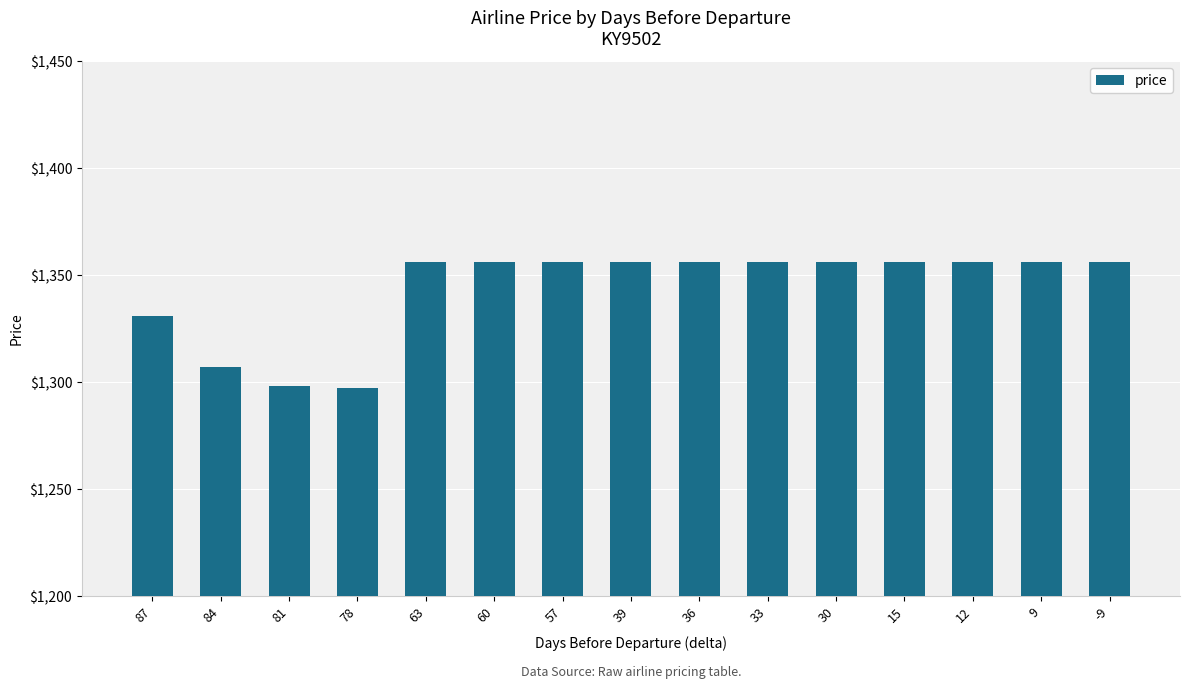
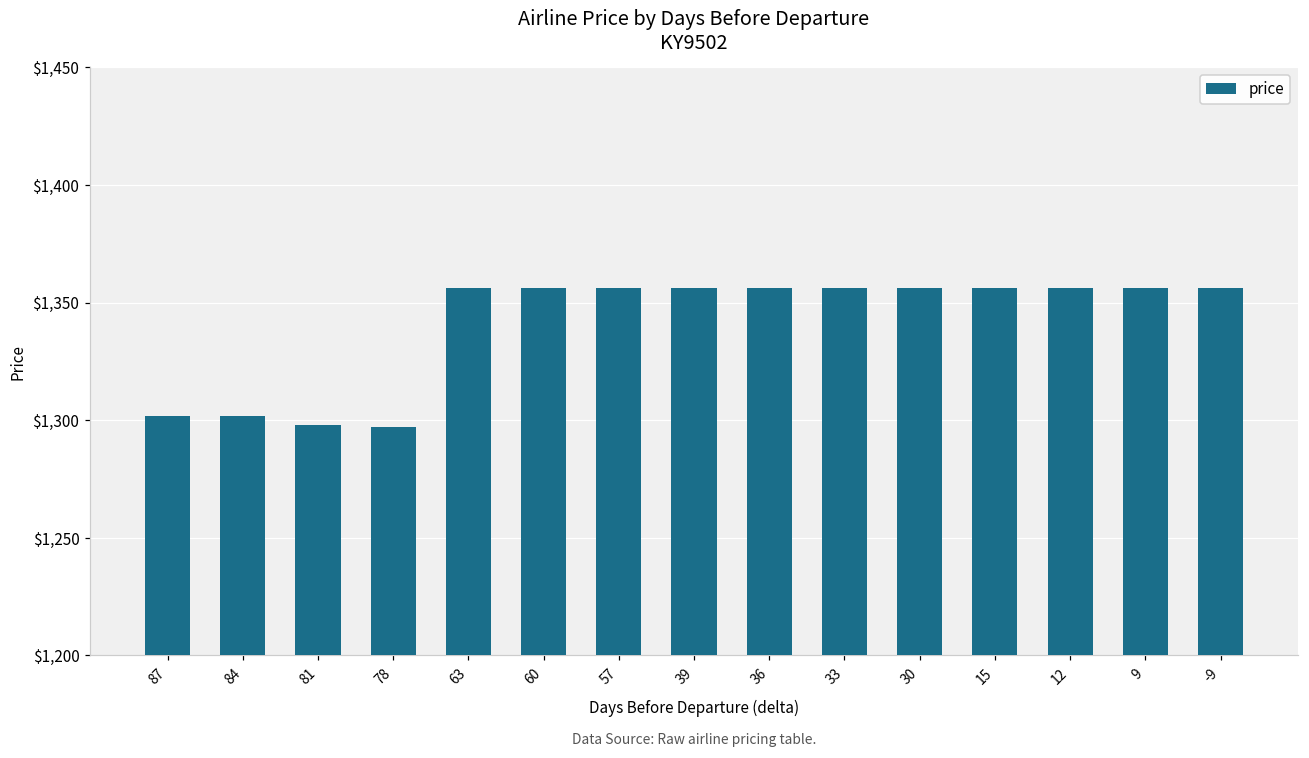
  {
-   "87": "$1,331",
-   "84": "$1,307",
+   "87": "$1,302",
+   "84": "$1,302",
    "81": "$1,298",
    "78": "$1,297",
    "63": "$1,356",
    "60": "$1,356",
    "57": "$1,356",
    "39": "$1,356",
    "36": "$1,356",
    "33": "$1,356",
    "30": "$1,356",
    "15": "$1,356",
    "12": "$1,356",
    "9": "$1,356",
    "-9": "$1,356"
  }
